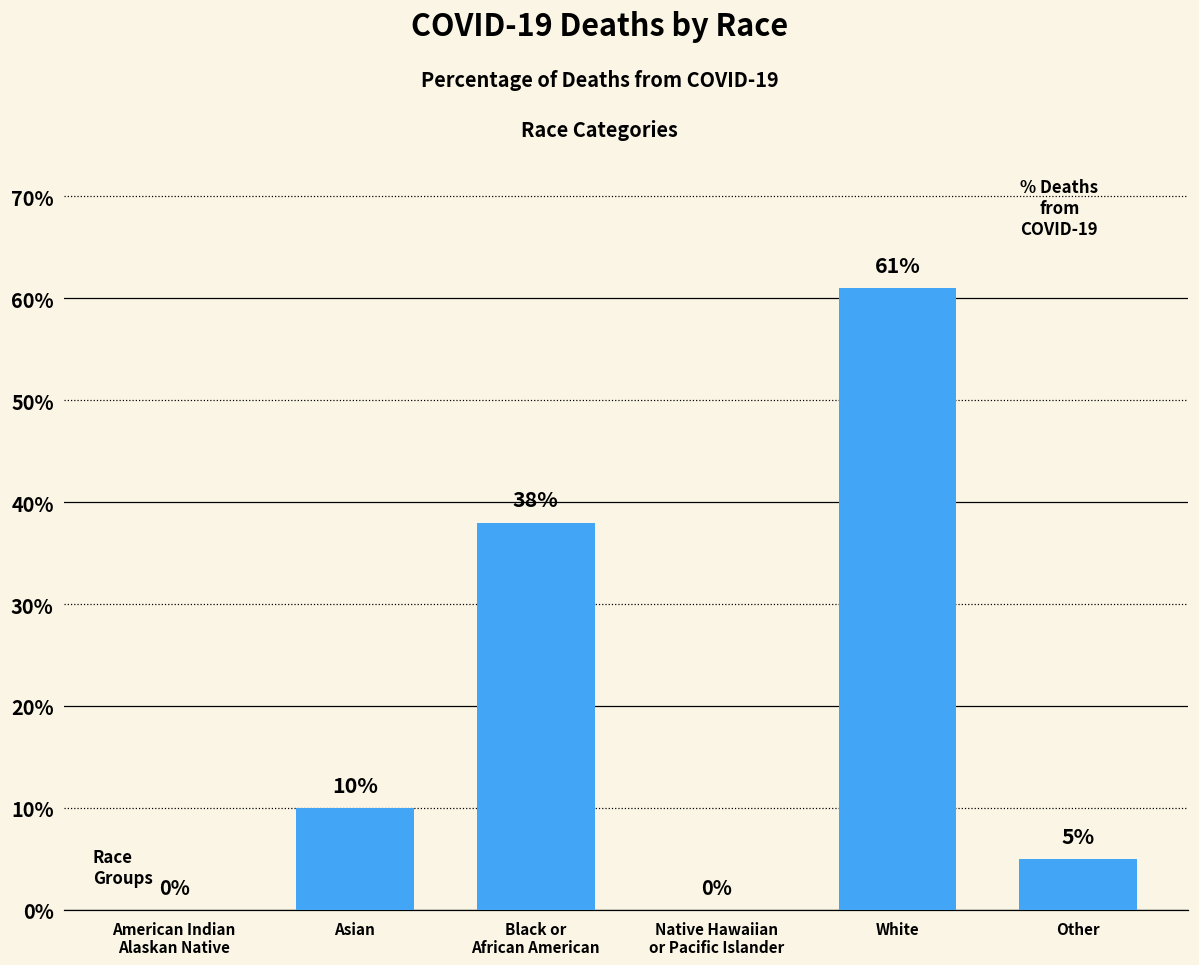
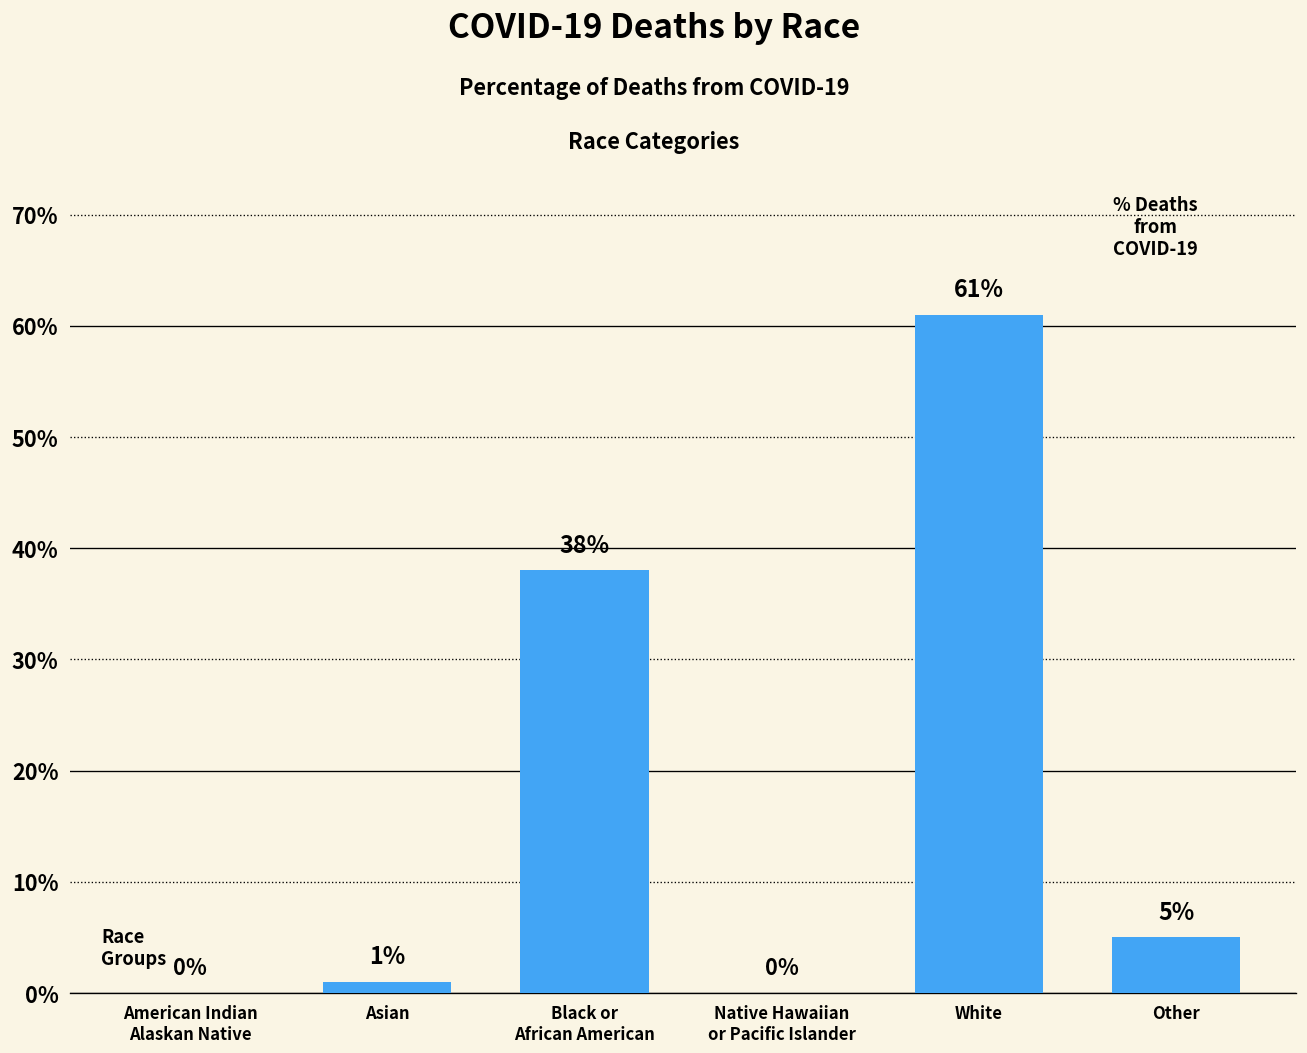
  {
    "American Indian Alaskan Native": "0%",
-   "Asian": "10%",
+   "Asian": "1%",
    "Black or African American": "38%",
    "Native Hawaiian or Pacific Islander": "0%",
    "White": "61%",
    "Other": "5%"
  }
